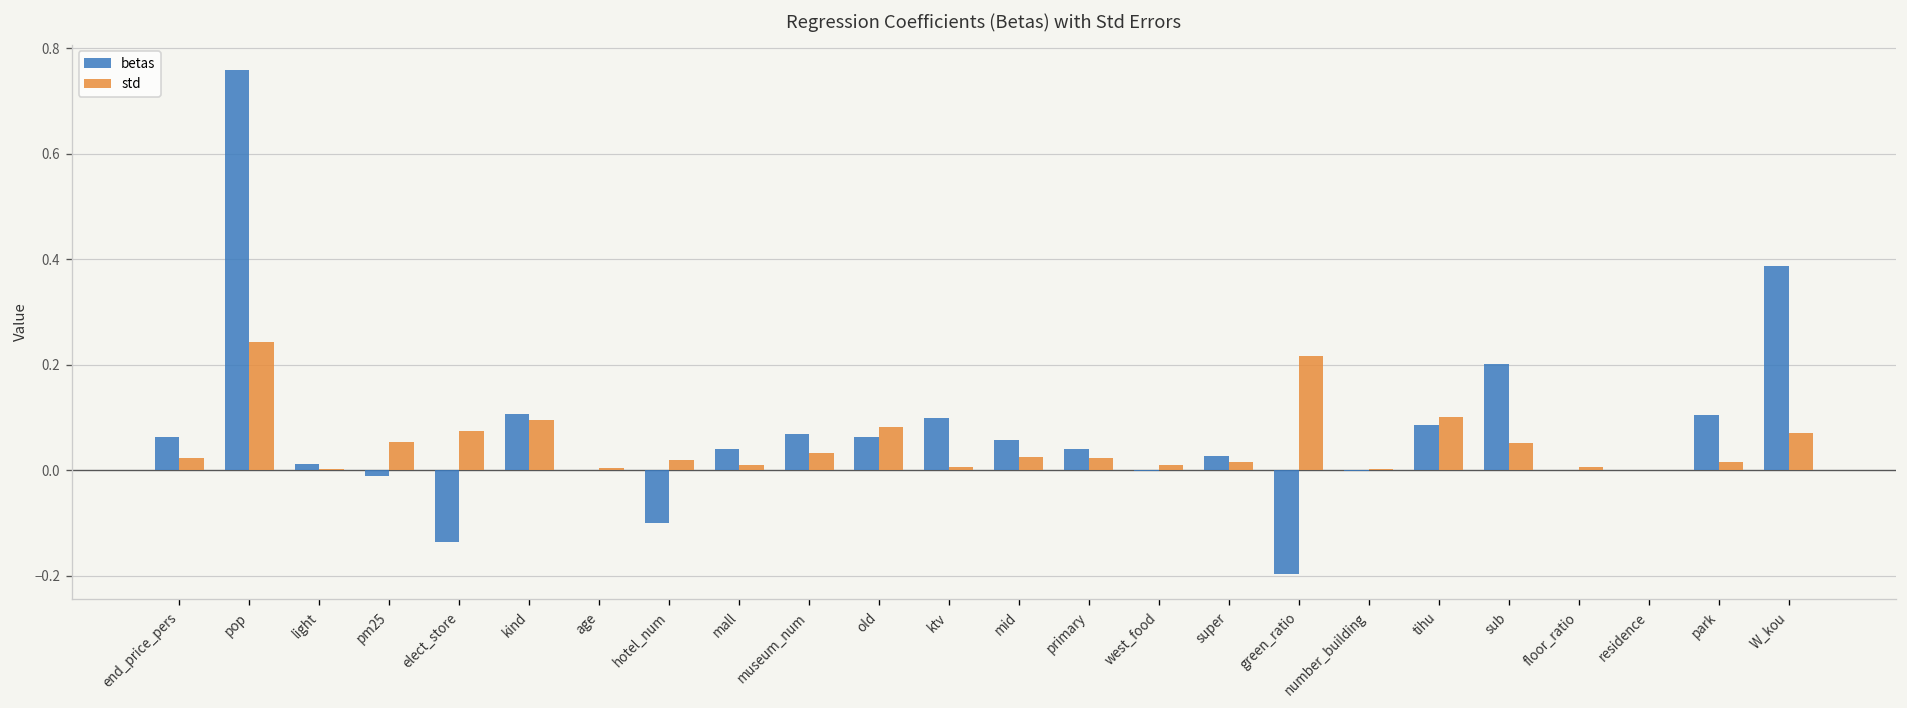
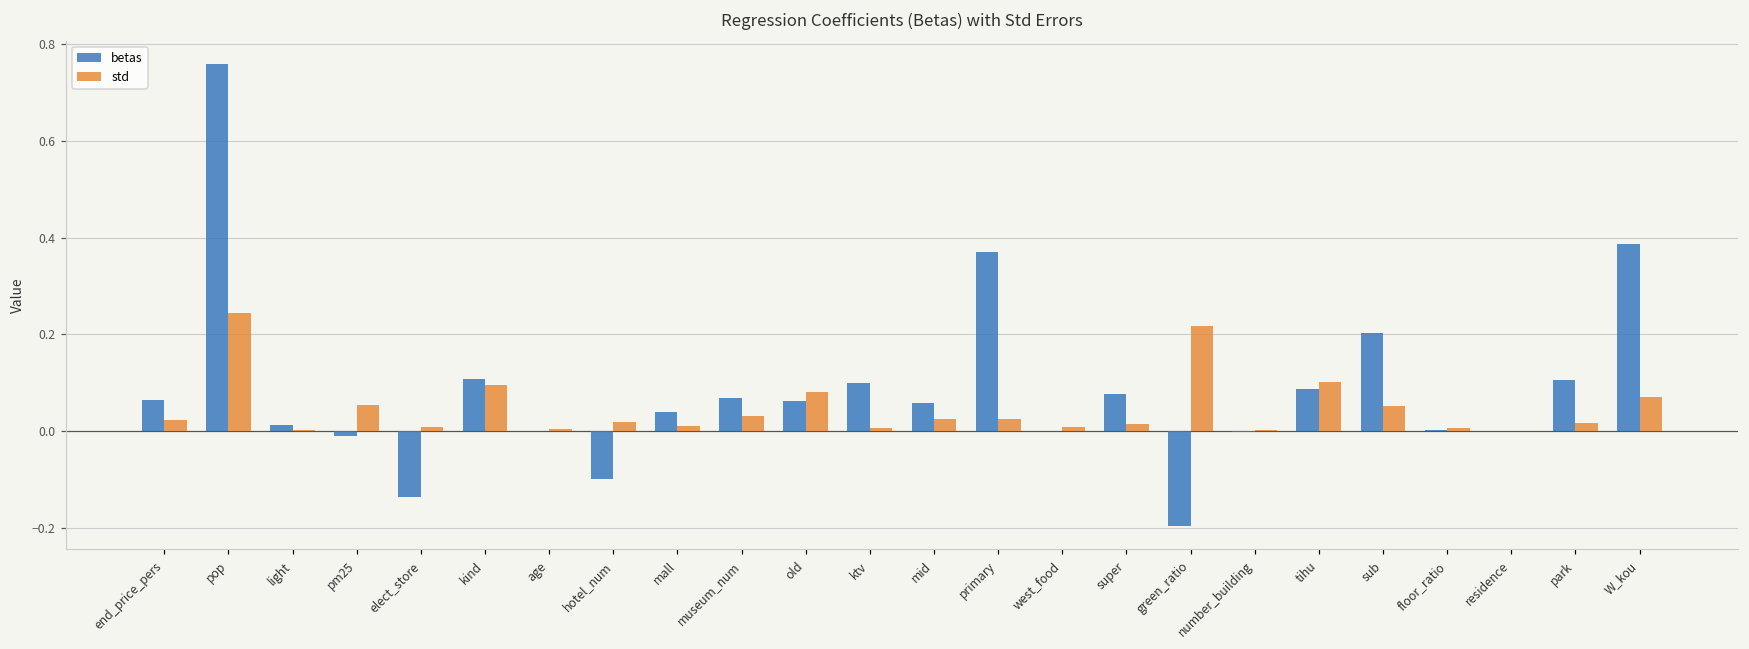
  {
    "betas": {
      "end_price_pers": 0.06,
      "pop": 0.76,
      "light": 0.01,
      "pm25": -0.01,
      "elect_store": -0.14,
      "kind": 0.11,
      "hotel_num": -0.10,
      "mall": 0.04,
      "museum_num": 0.07,
      "old": 0.06,
      "ktv": 0.10,
      "mid": 0.06,
-     "primary": 0.04,
-     "super": 0.03,
+     "primary": 0.37,
+     "super": 0.08,
      "green_ratio": -0.20,
      "tihu": 0.09,
      "sub": 0.20,
      "park": 0.11,
      "W_kou": 0.39
    },
    "std": {
      "end_price_pers": 0.02,
      "pop": 0.24,
      "pm25": 0.05,
-     "elect_store": 0.07,
+     "elect_store": 0.01,
      "kind": 0.10,
      "hotel_num": 0.02,
      "mall": 0.01,
      "museum_num": 0.03,
      "old": 0.08,
      "ktv": 0.01,
      "mid": 0.02,
      "primary": 0.02,
      "west_food": 0.01,
      "super": 0.01,
      "green_ratio": 0.22,
      "tihu": 0.10,
      "sub": 0.05,
      "floor_ratio": 0.01,
      "park": 0.02,
      "W_kou": 0.07
    }
  }
